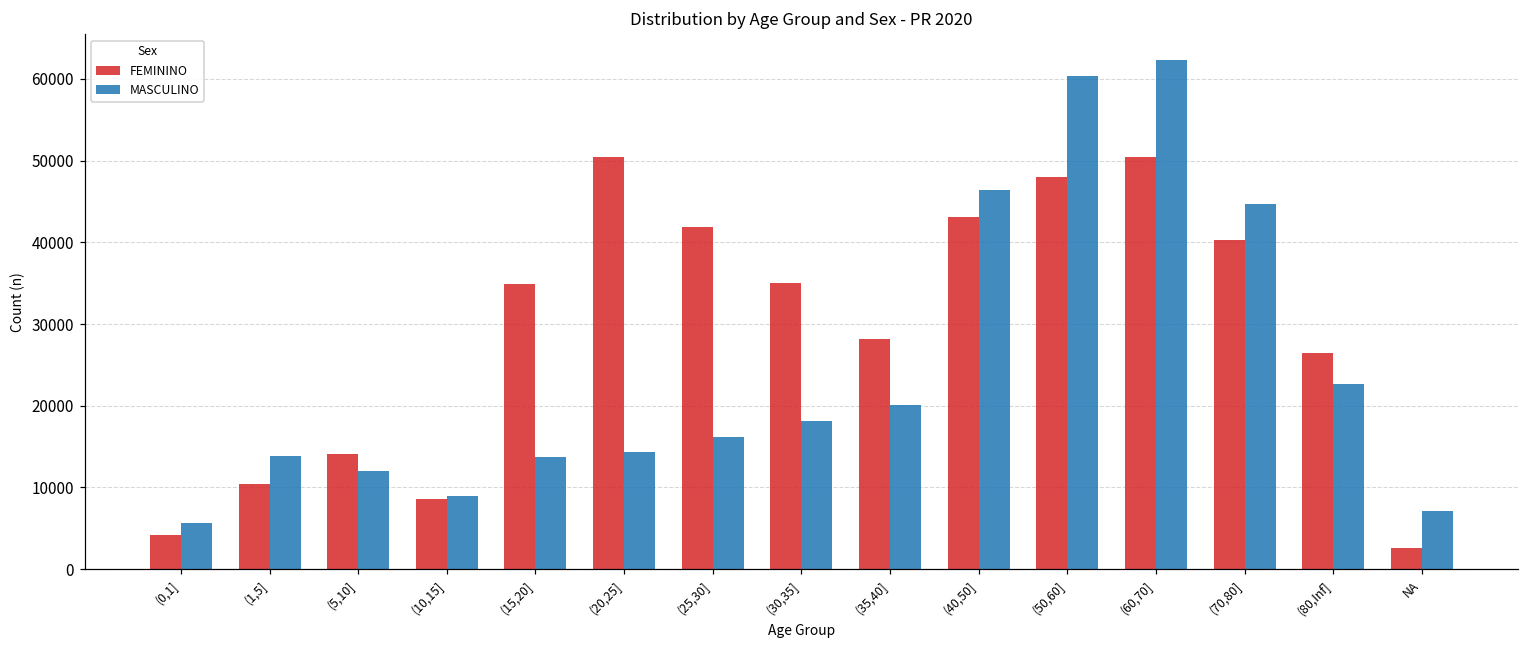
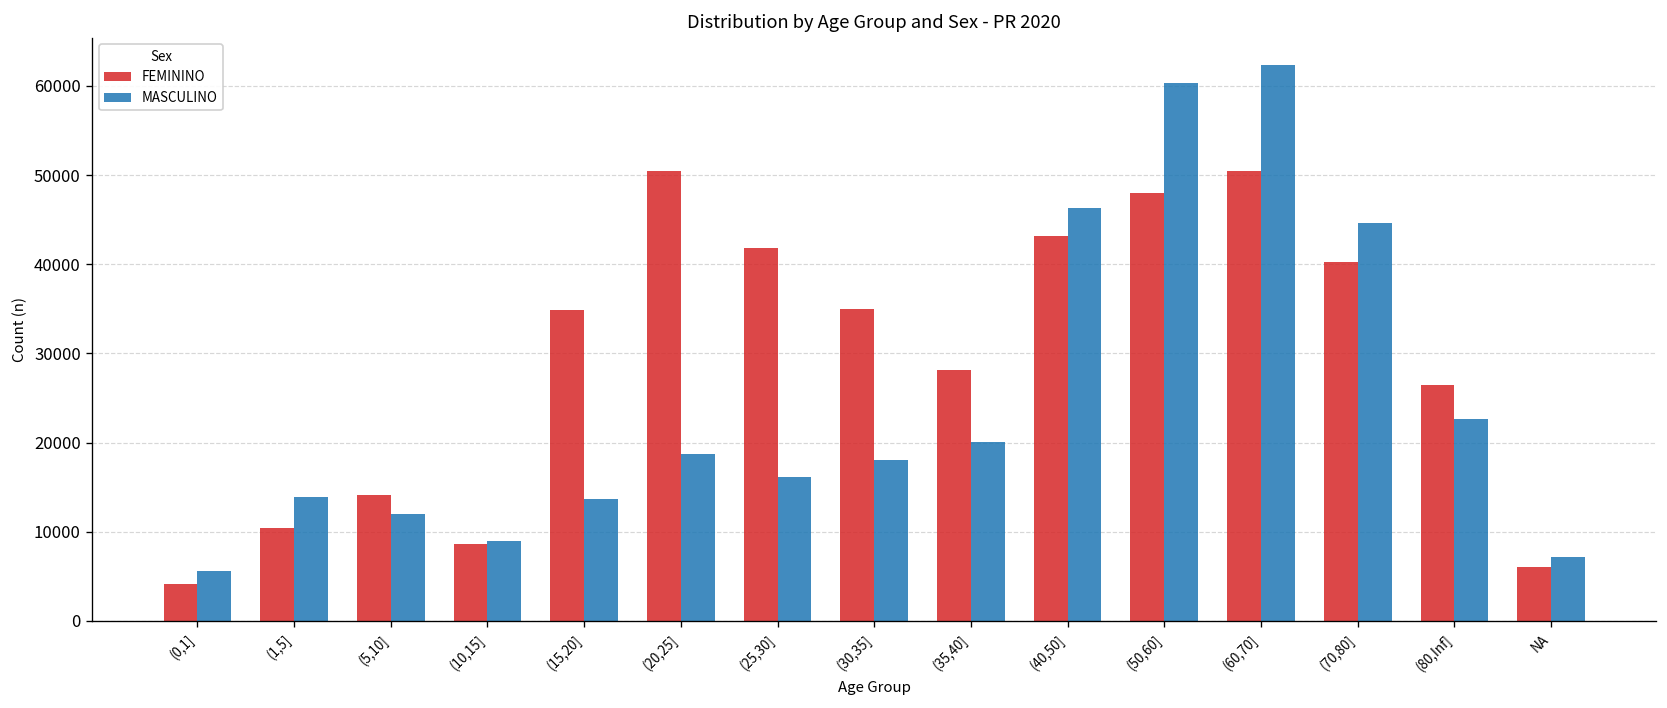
  {
    "FEMININO": {
      "(0,1]": 4000,
      "(1,5]": 10000,
      "(5,10]": 14000,
      "(10,15]": 9000,
      "(15,20]": 35000,
      "(20,25]": 50000,
      "(25,30]": 42000,
      "(30,35]": 35000,
      "(35,40]": 28000,
      "(40,50]": 43000,
      "(50,60]": 48000,
      "(60,70]": 50000,
      "(70,80]": 40000,
      "(80,Inf]": 26000,
-     "NA": 3000
+     "NA": 6000
    },
    "MASCULINO": {
      "(0,1]": 6000,
      "(1,5]": 14000,
      "(5,10]": 12000,
      "(10,15]": 9000,
      "(15,20]": 14000,
-     "(20,25]": 14000,
+     "(20,25]": 19000,
      "(25,30]": 16000,
      "(30,35]": 18000,
      "(35,40]": 20000,
      "(40,50]": 46000,
      "(50,60]": 60000,
      "(60,70]": 62000,
      "(70,80]": 45000,
      "(80,Inf]": 23000,
      "NA": 7000
    }
  }
